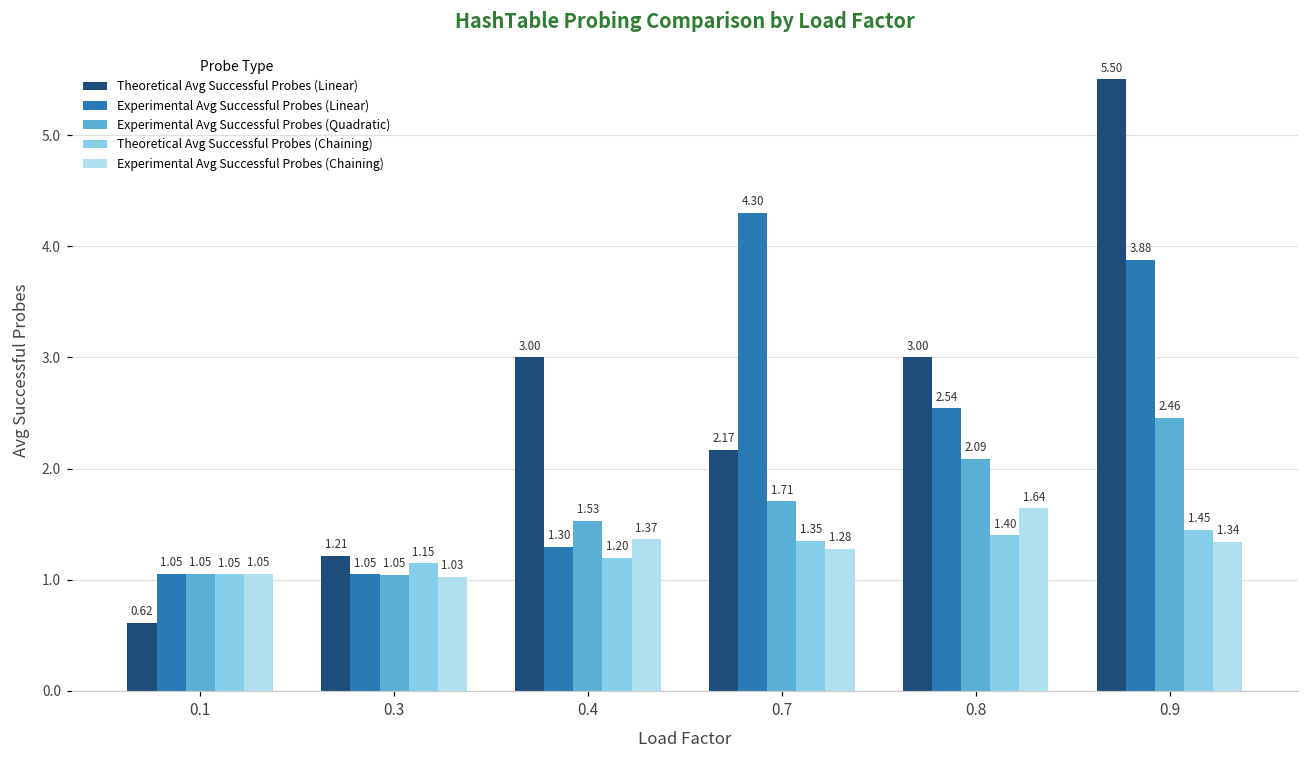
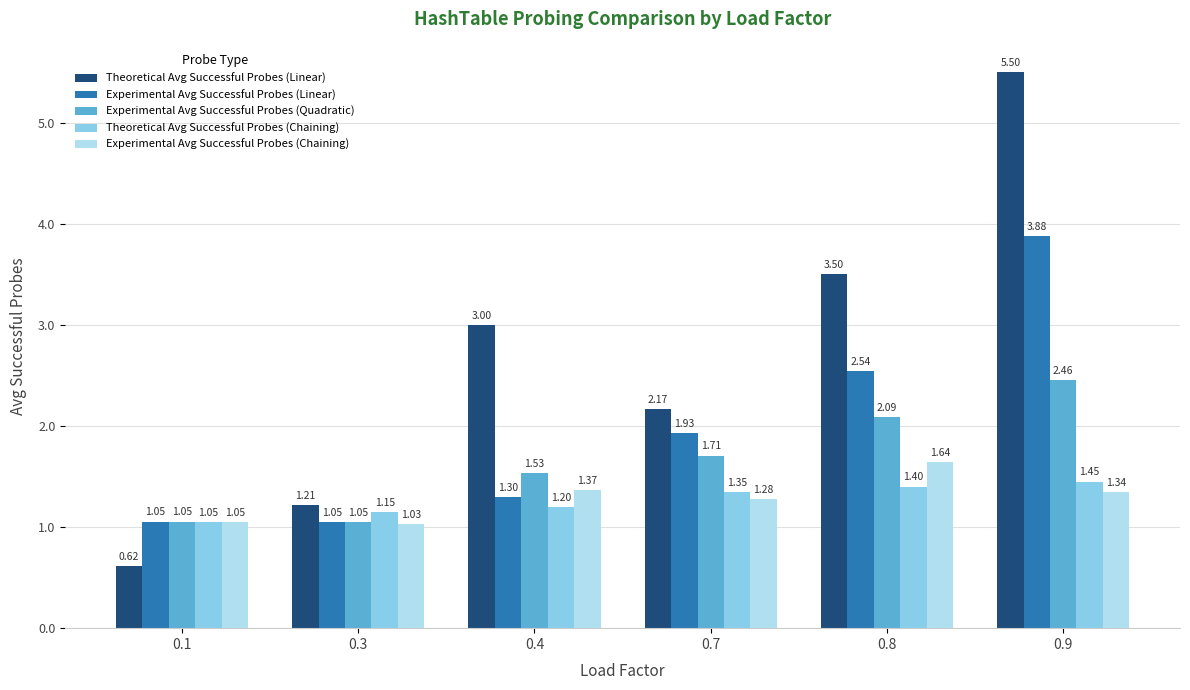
  {
    "Theoretical Avg Successful Probes (Linear)": {
      "0.1": 0.62,
      "0.3": 1.21,
      "0.4": 3.00,
      "0.7": 2.17,
-     "0.8": 3.00,
+     "0.8": 3.50,
      "0.9": 5.50
    },
    "Experimental Avg Successful Probes (Linear)": {
      "0.1": 1.05,
      "0.3": 1.05,
      "0.4": 1.30,
-     "0.7": 4.30,
+     "0.7": 1.93,
      "0.8": 2.54,
      "0.9": 3.88
    }
  }
